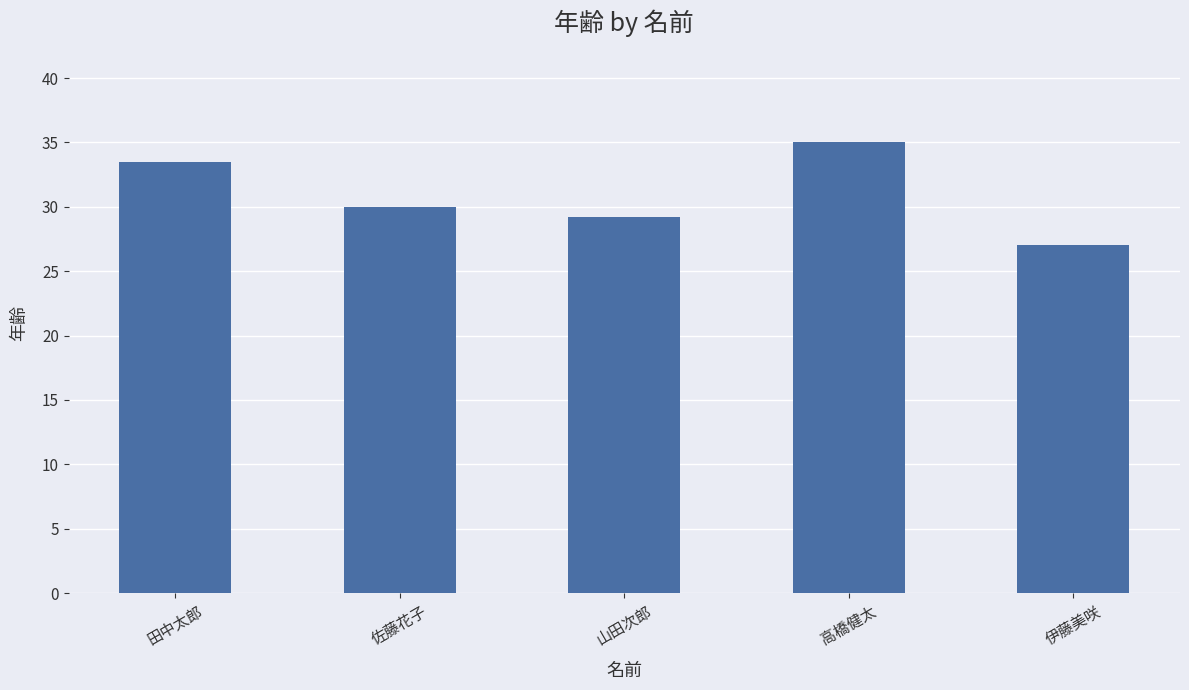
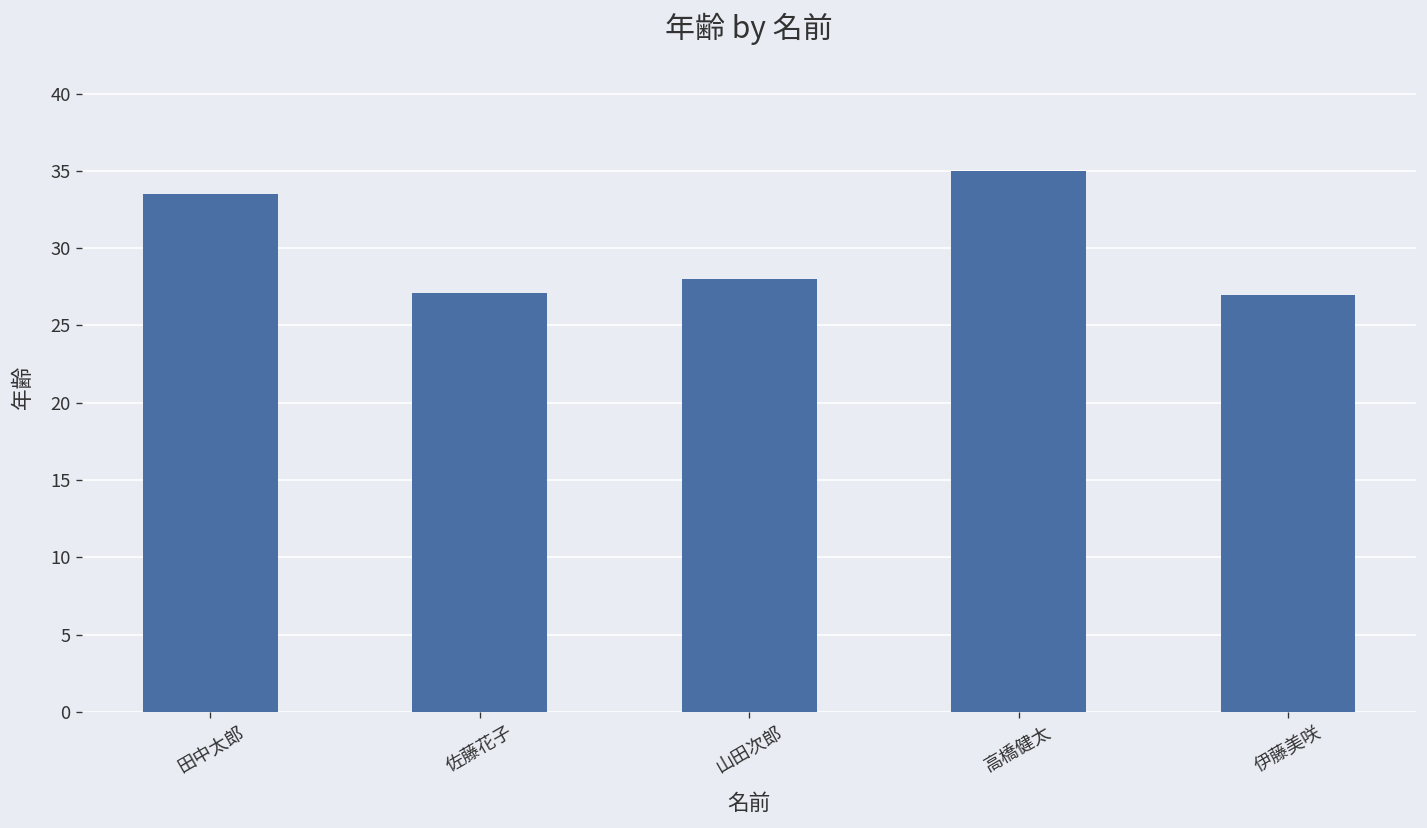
  {
    "田中太郎": 33.5,
-   "佐藤花子": 30.0,
-   "山田次郎": 29.2,
+   "佐藤花子": 27.1,
+   "山田次郎": 28.0,
    "高橋健太": 35.0,
    "伊藤美咲": 27.0
  }
